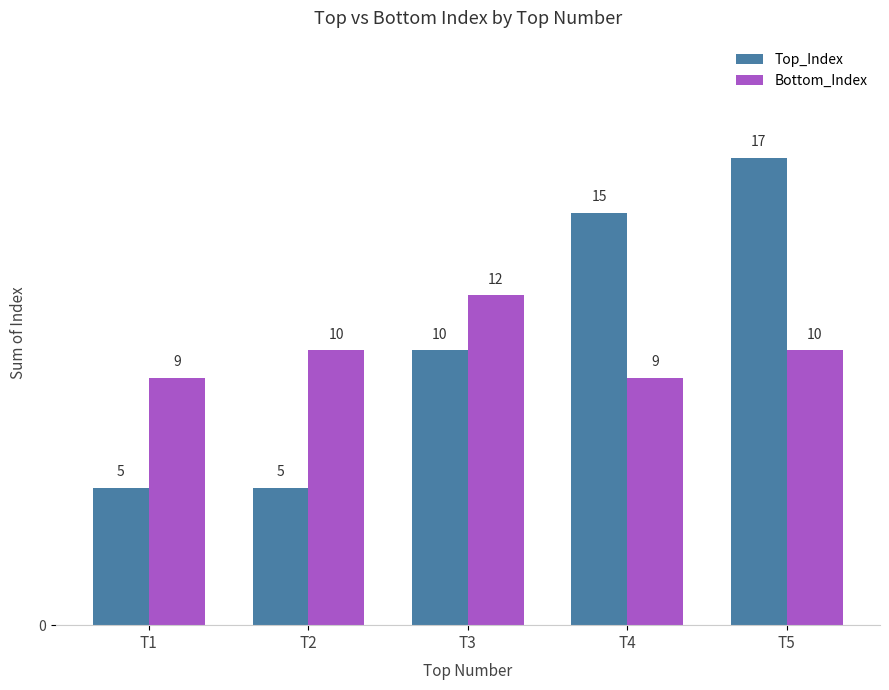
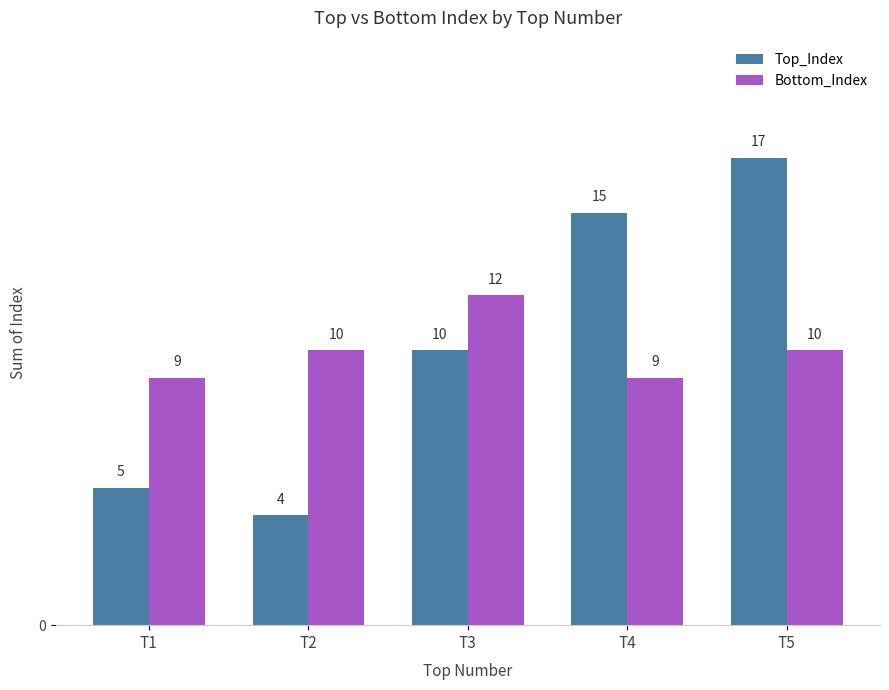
  {
    "Top_Index": {
      "T1": 5,
-     "T2": 5,
+     "T2": 4,
      "T3": 10,
      "T4": 15,
      "T5": 17
    },
    "Bottom_Index": {
      "T1": 9,
      "T2": 10,
      "T3": 12,
      "T4": 9,
      "T5": 10
    }
  }
